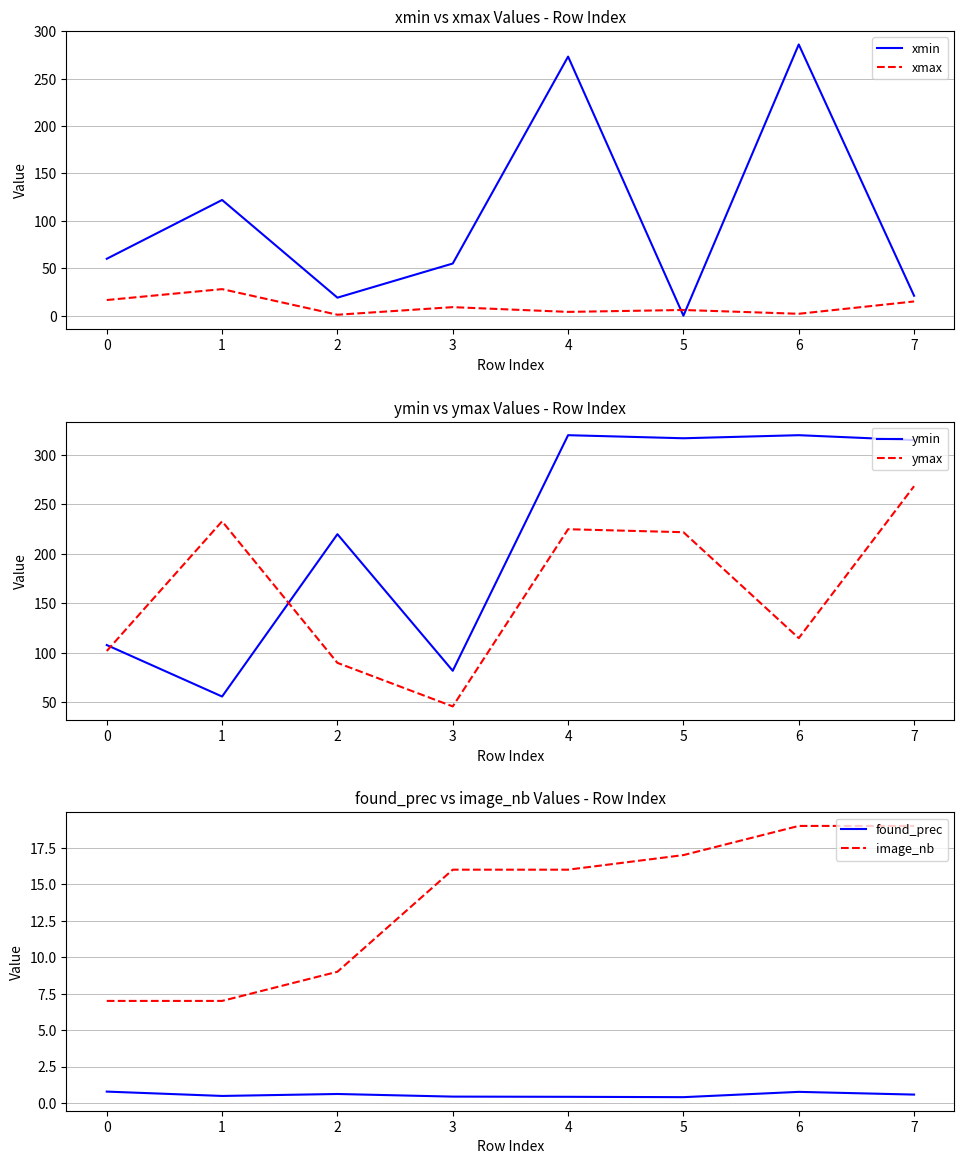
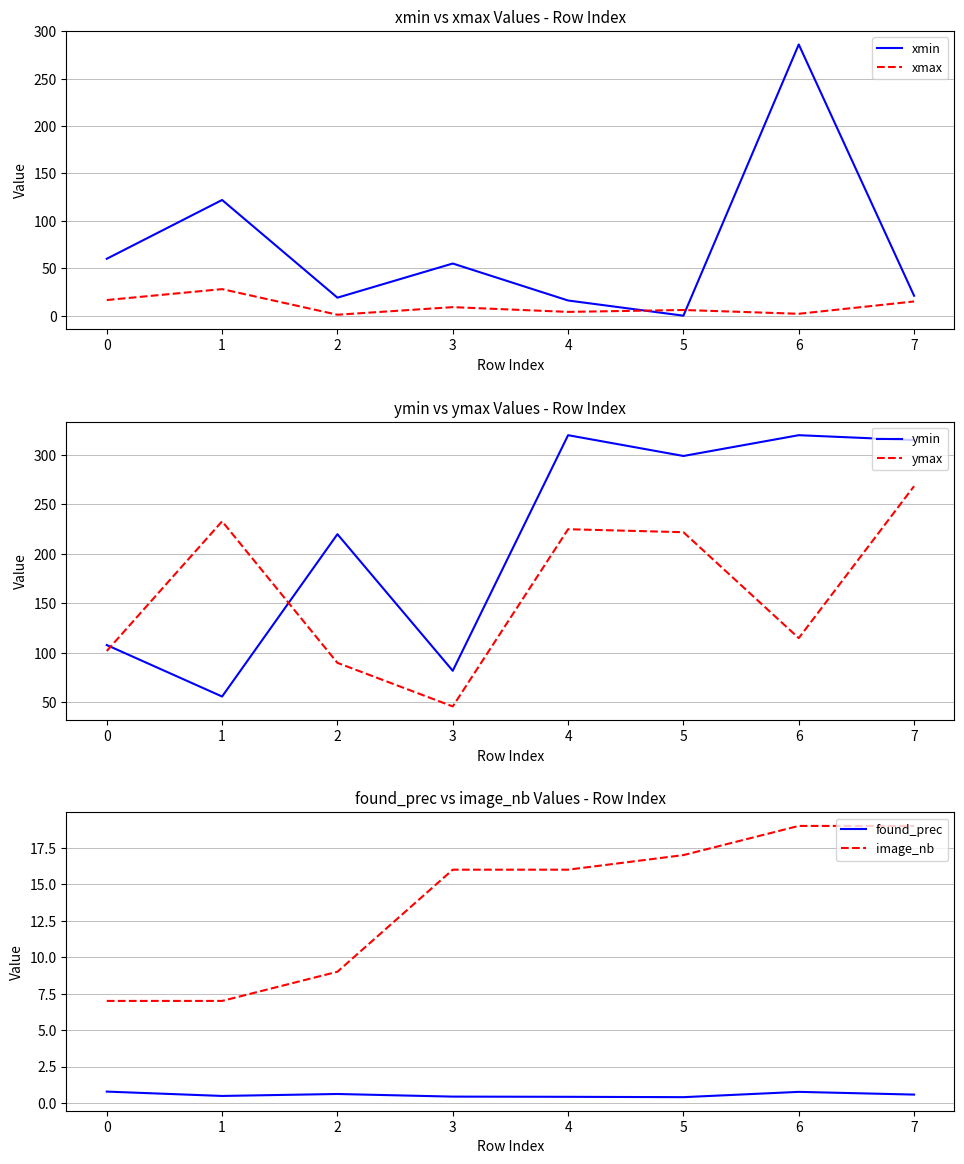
  {
    "xmin vs xmax Values - Row Index": {
      "xmin": {
        "0": 60,
        "1": 120,
        "2": 20,
        "3": 60,
-       "4": 270,
+       "4": 20,
        "5": 0,
        "6": 290,
        "7": 20
      },
      "xmax": {
        "0": 20,
        "1": 30,
        "2": 0,
        "3": 10,
        "4": 0,
        "5": 10,
        "6": 0,
        "7": 20
      }
    },
    "ymin vs ymax Values - Row Index": {
      "ymin": {
        "0": 110,
        "1": 60,
        "2": 220,
        "3": 80,
        "4": 320,
-       "5": 320,
+       "5": 300,
        "6": 320
      },
      "ymax": {
        "0": 100,
        "1": 230,
        "2": 90,
        "3": 50,
        "4": 230,
        "5": 220,
        "6": 120,
        "7": 270
      }
    },
    "found_prec vs image_nb Values - Row Index": {
      "found_prec": {
        "0": 0.8,
        "1": 0.5,
        "2": 0.6,
        "3": 0.4,
        "4": 0.4,
        "5": 0.4,
        "6": 0.8,
        "7": 0.6
      },
      "image_nb": {
        "0": 7.0,
        "1": 7.0,
        "2": 9.0,
        "3": 16.0,
        "4": 16.0,
        "5": 17.0,
        "6": 19.0
      }
    }
  }
